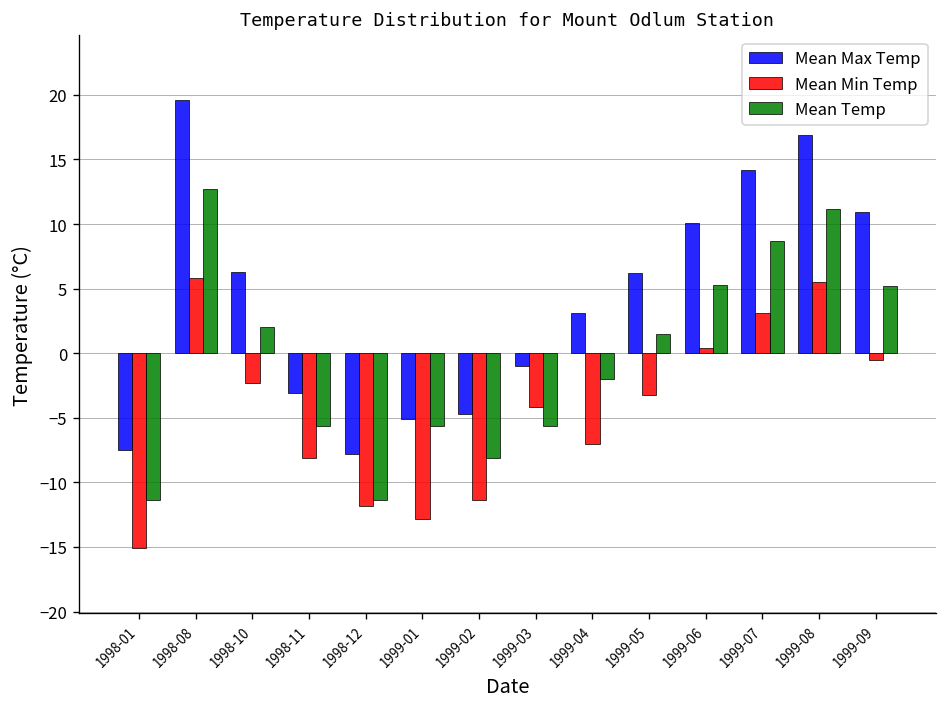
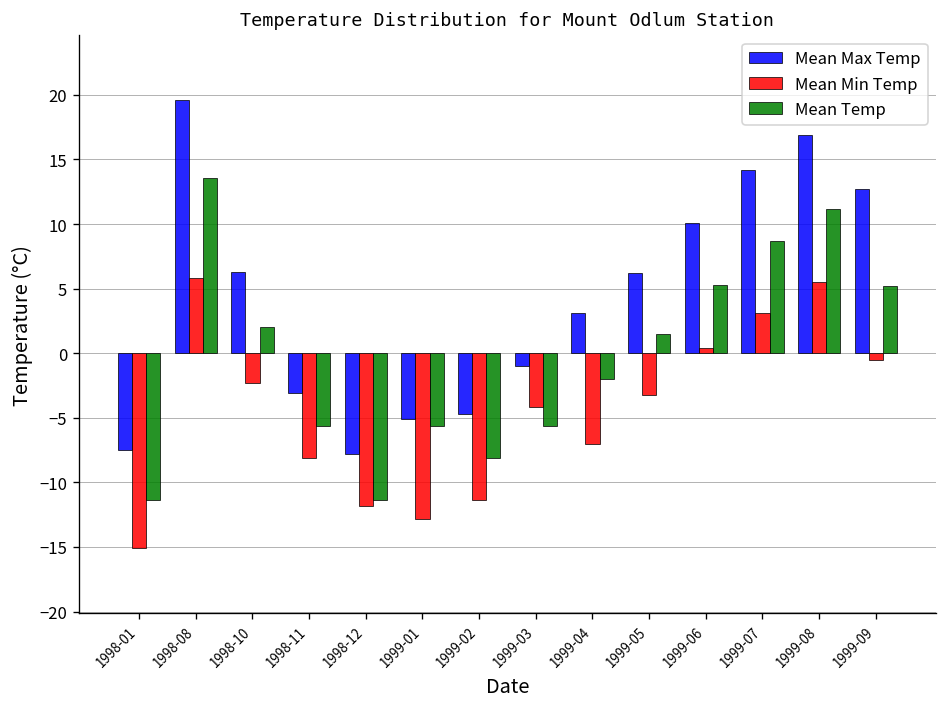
  {
    "Mean Max Temp": {
      "1998-01": -7.5,
      "1998-08": 19.6,
      "1998-10": 6.3,
      "1998-11": -3.1,
      "1998-12": -7.8,
      "1999-01": -5.1,
      "1999-02": -4.7,
      "1999-03": -1.0,
      "1999-04": 3.1,
      "1999-05": 6.2,
      "1999-06": 10.1,
      "1999-07": 14.2,
      "1999-08": 16.9,
-     "1999-09": 10.9
+     "1999-09": 12.7
    },
    "Mean Min Temp": {
      "1998-01": -15.1,
      "1998-08": 5.8,
      "1998-10": -2.3,
      "1998-11": -8.1,
      "1998-12": -11.8,
      "1999-01": -12.8,
      "1999-02": -11.4,
      "1999-03": -4.2,
      "1999-04": -7.0,
      "1999-05": -3.2,
      "1999-06": 0.4,
      "1999-07": 3.1,
      "1999-08": 5.5,
      "1999-09": -0.5
    },
    "Mean Temp": {
      "1998-01": -11.4,
-     "1998-08": 12.7,
+     "1998-08": 13.6,
      "1998-10": 2.0,
      "1998-11": -5.6,
      "1998-12": -11.4,
      "1999-01": -5.6,
      "1999-02": -8.1,
      "1999-03": -5.6,
      "1999-04": -2.0,
      "1999-05": 1.5,
      "1999-06": 5.3,
      "1999-07": 8.7,
      "1999-08": 11.2,
      "1999-09": 5.2
    }
  }
